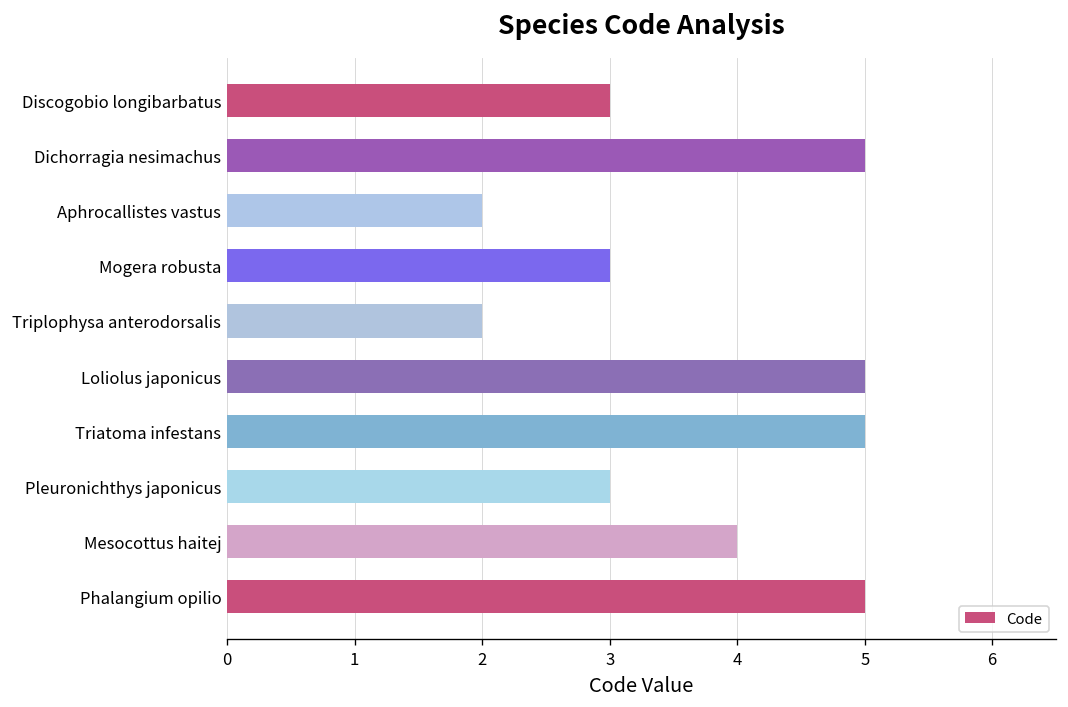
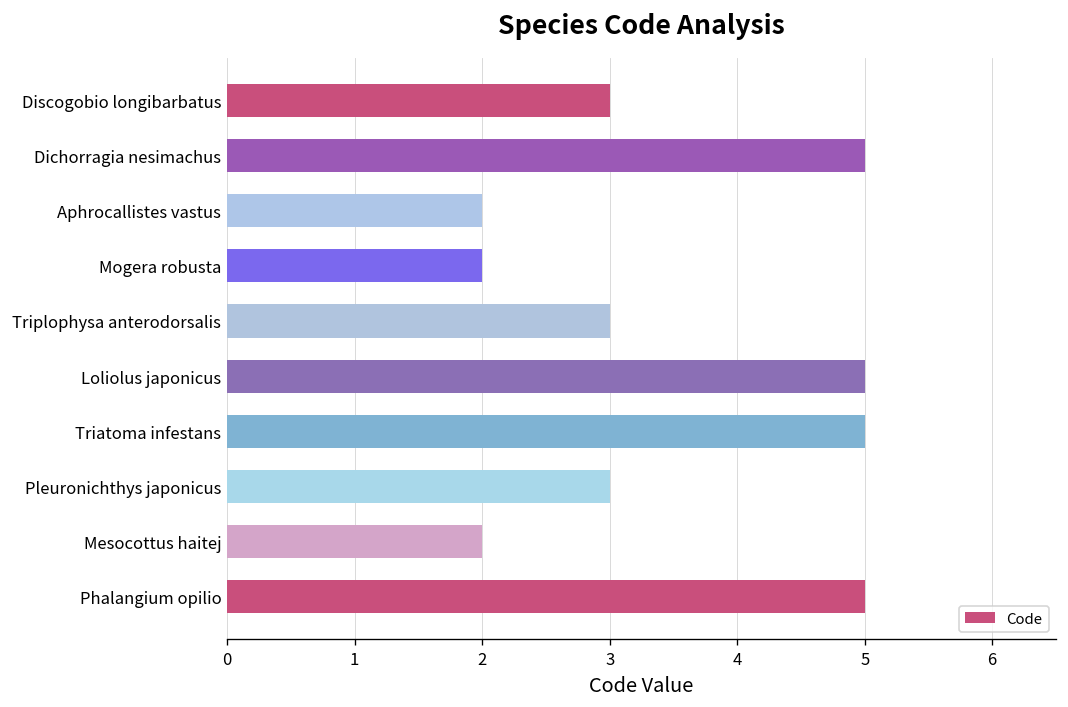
  {
    "Discogobio longibarbatus": 3,
    "Dichorragia nesimachus": 5,
    "Aphrocallistes vastus": 2,
-   "Mogera robusta": 3,
-   "Triplophysa anterodorsalis": 2,
+   "Mogera robusta": 2,
+   "Triplophysa anterodorsalis": 3,
    "Loliolus japonicus": 5,
    "Triatoma infestans": 5,
    "Pleuronichthys japonicus": 3,
-   "Mesocottus haitej": 4,
+   "Mesocottus haitej": 2,
    "Phalangium opilio": 5
  }
